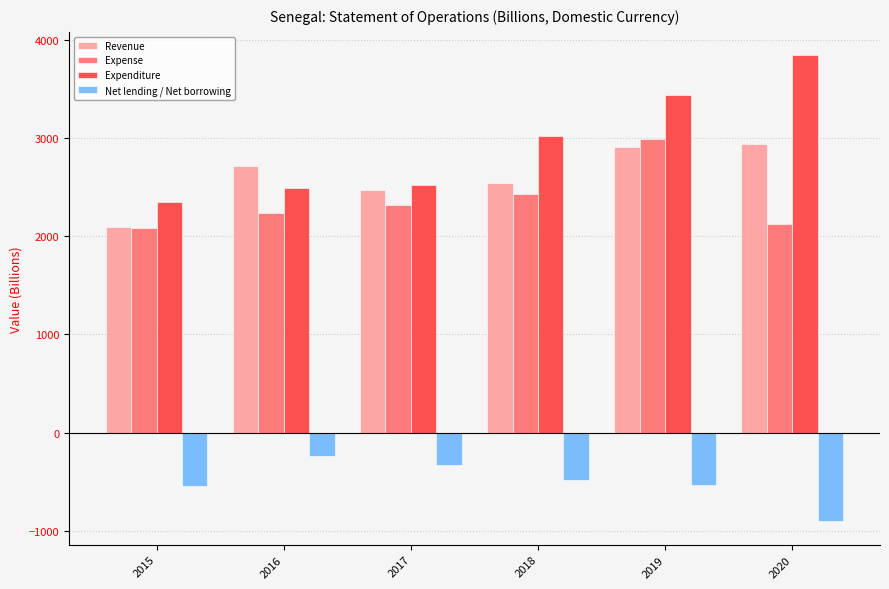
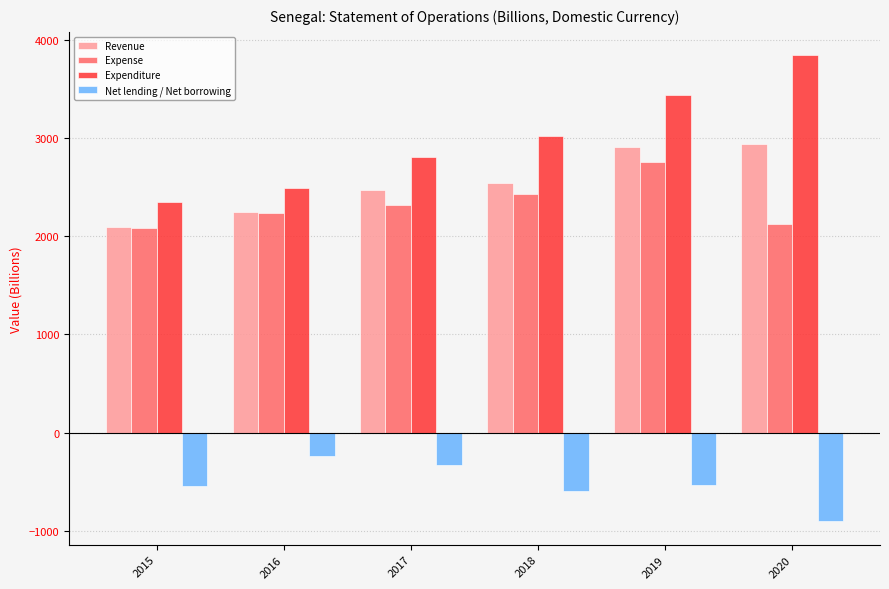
  {
    "Revenue": {
      "2015": 2100,
-     "2016": 2700,
+     "2016": 2200,
      "2017": 2500,
      "2018": 2500,
      "2019": 2900,
      "2020": 2900
    },
    "Expense": {
      "2015": 2100,
      "2016": 2200,
      "2017": 2300,
      "2018": 2400,
-     "2019": 3000,
+     "2019": 2800,
      "2020": 2100
    },
    "Expenditure": {
      "2015": 2300,
      "2016": 2500,
-     "2017": 2500,
+     "2017": 2800,
      "2018": 3000,
      "2019": 3400,
      "2020": 3800
    },
    "Net lending / Net borrowing": {
      "2015": -500,
      "2016": -200,
      "2017": -300,
-     "2018": -500,
+     "2018": -600,
      "2019": -500,
      "2020": -900
    }
  }
